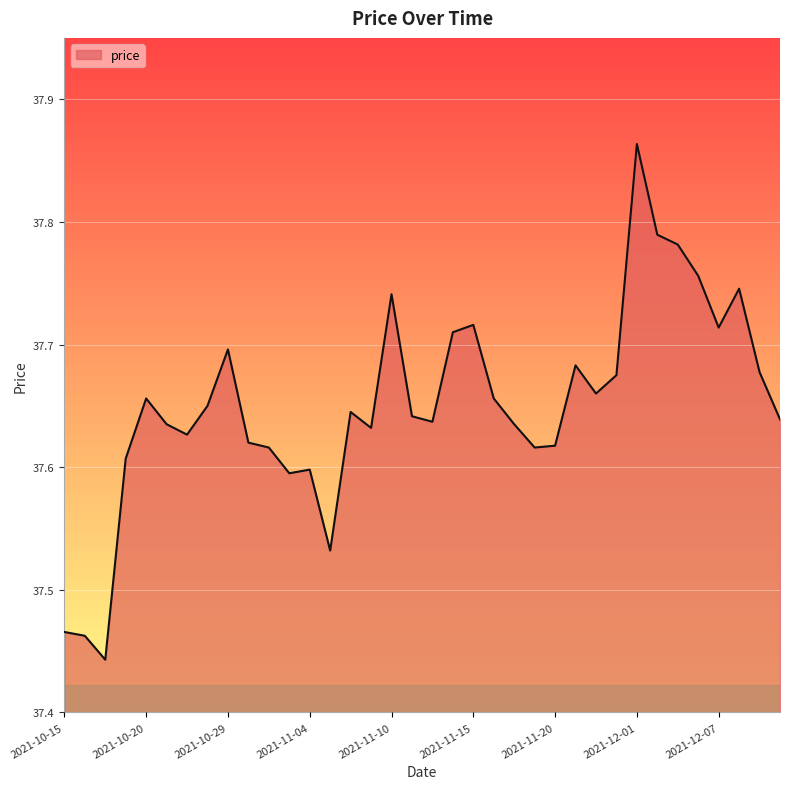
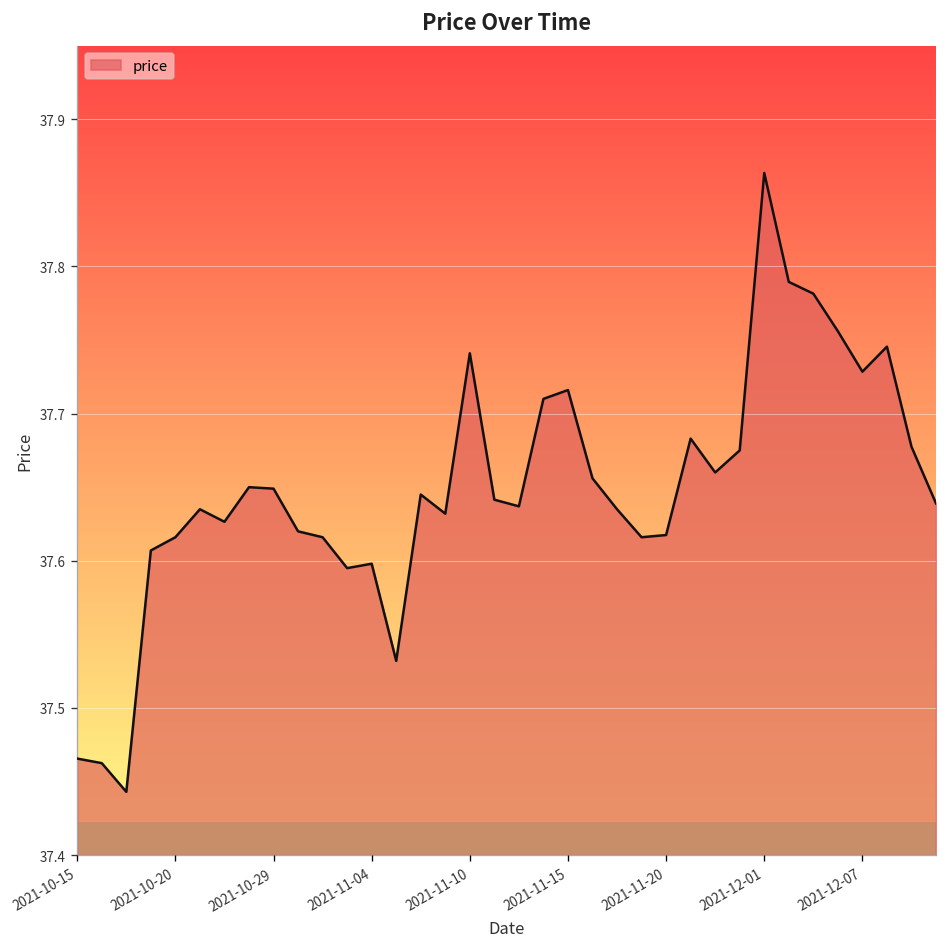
  {
    "2021-10-15": 37.466,
-   "2021-10-20": 37.656,
-   "2021-10-29": 37.696,
+   "2021-10-20": 37.616,
+   "2021-10-29": 37.649,
    "2021-11-04": 37.598,
    "2021-11-10": 37.741,
    "2021-11-15": 37.716,
    "2021-11-20": 37.618,
    "2021-12-01": 37.864,
-   "2021-12-07": 37.714
+   "2021-12-07": 37.729
  }
